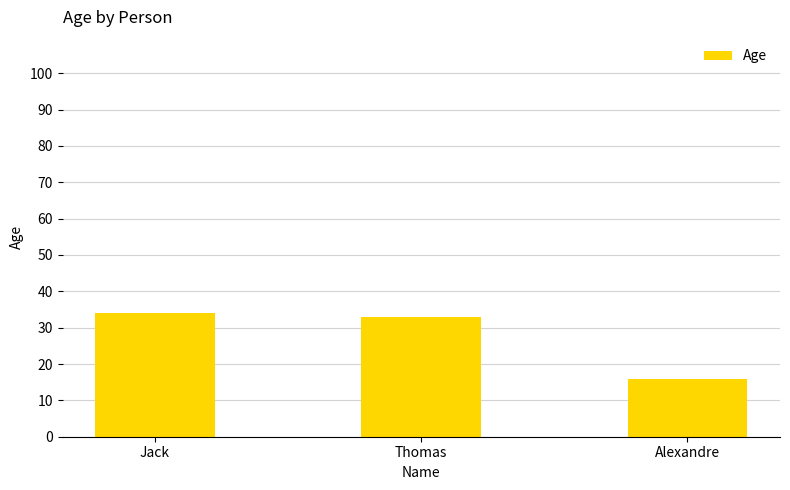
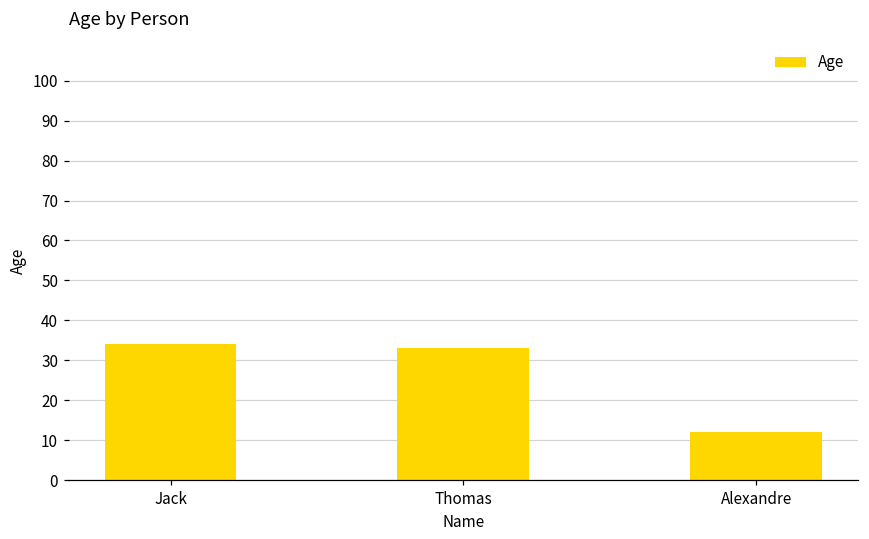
  {
    "Jack": 34,
    "Thomas": 33,
-   "Alexandre": 16
+   "Alexandre": 12
  }
